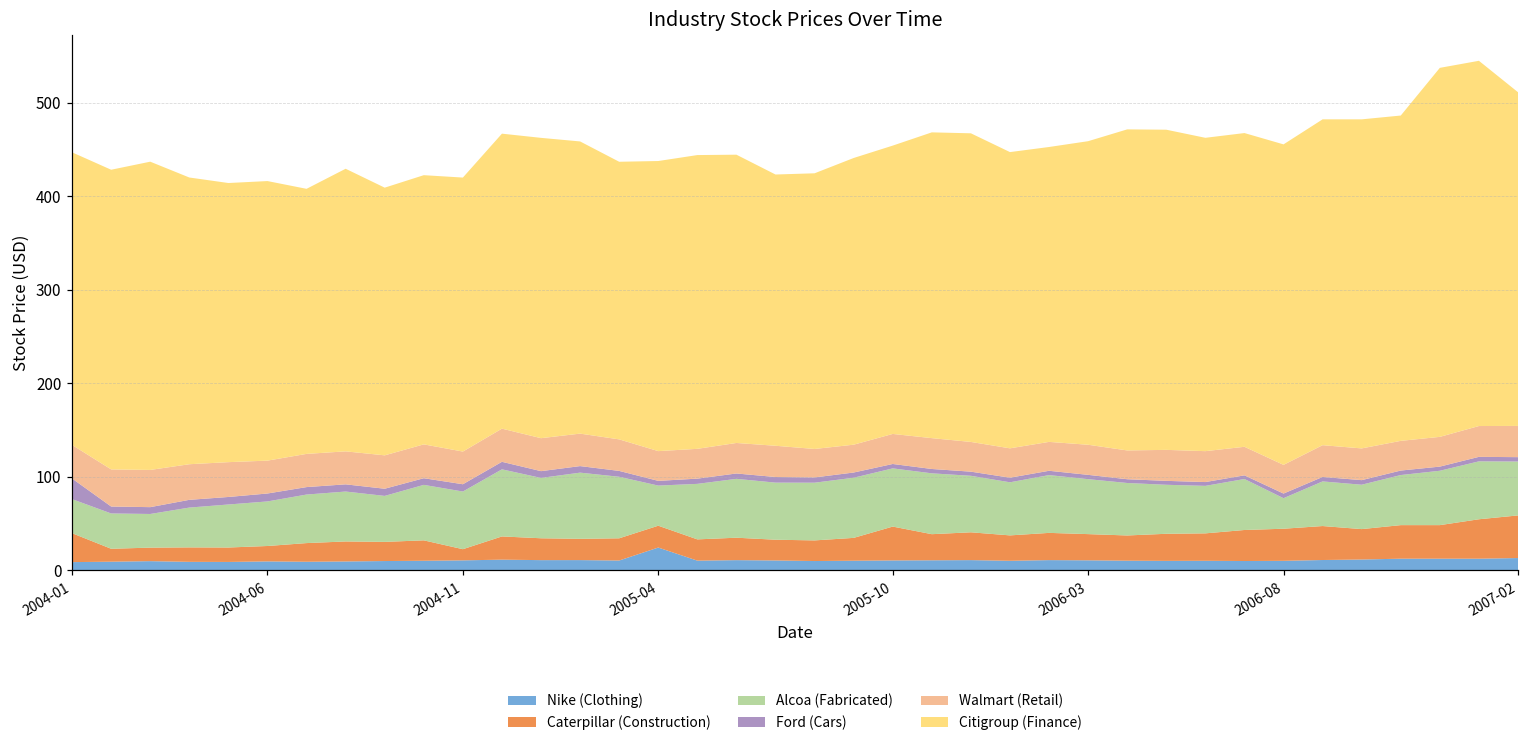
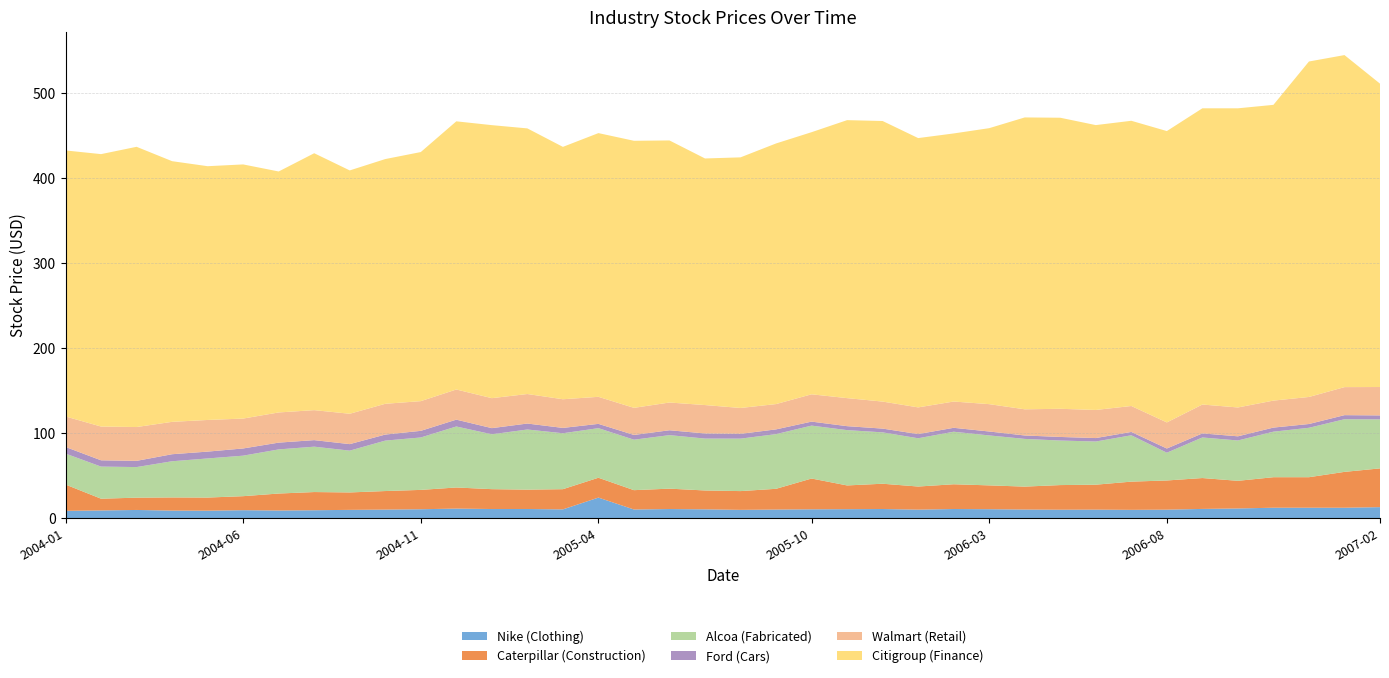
  {
    "Nike (Clothing)": {
      "2004-01": 10,
      "2004-06": 10,
      "2004-11": 10,
      "2005-04": 20,
      "2005-10": 10,
      "2006-03": 10,
      "2006-08": 10,
      "2007-02": 10
    },
    "Caterpillar (Construction)": {
      "2004-01": 30,
      "2004-06": 20,
-     "2004-11": 10,
+     "2004-11": 20,
      "2005-04": 20,
      "2005-10": 40,
      "2006-03": 30,
      "2006-08": 30,
      "2007-02": 50
    },
    "Alcoa (Fabricated)": {
      "2004-01": 40,
      "2004-06": 50,
      "2004-11": 60,
-     "2005-04": 40,
+     "2005-04": 60,
      "2005-10": 60,
      "2006-03": 60,
      "2006-08": 30,
      "2007-02": 60
    },
    "Ford (Cars)": {
-     "2004-01": 20,
+     "2004-01": 10,
      "2004-06": 10,
      "2004-11": 10,
      "2005-04": 10,
      "2005-10": 0,
      "2006-03": 0,
      "2006-08": 0,
      "2007-02": 0
    }
  }
